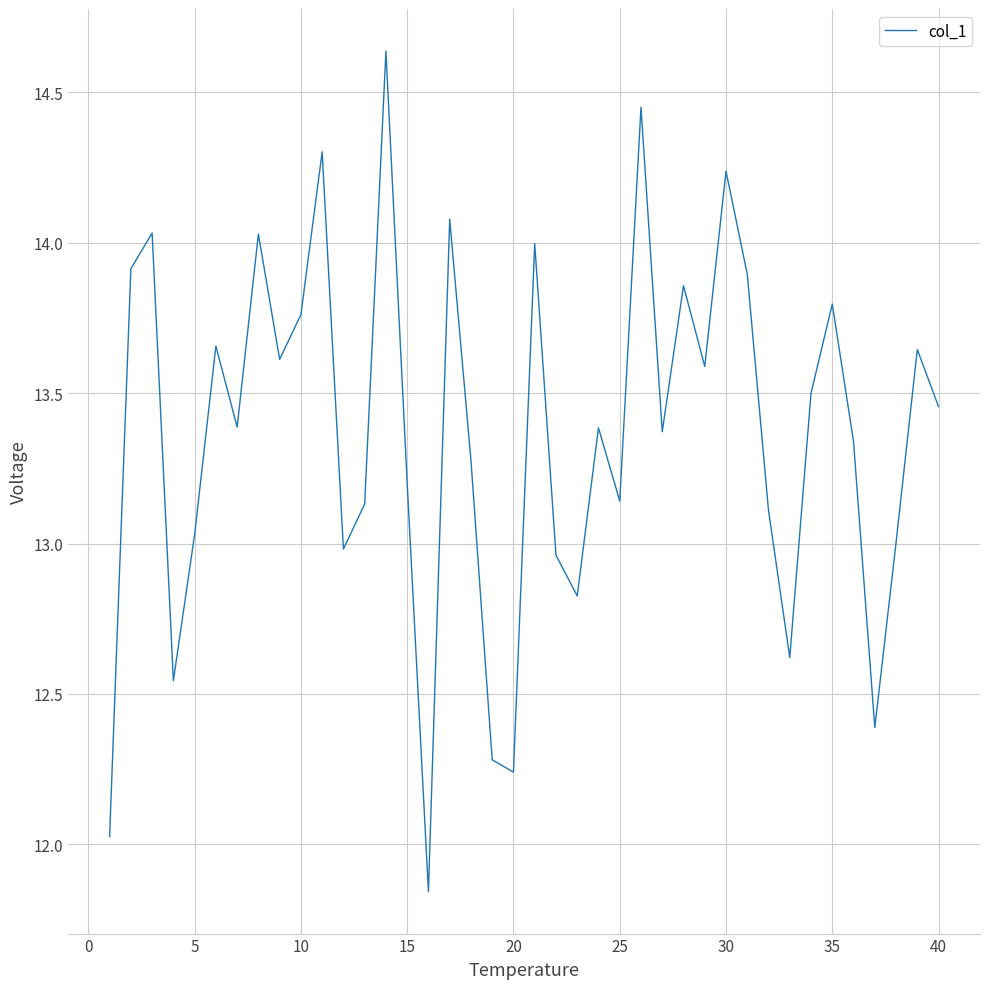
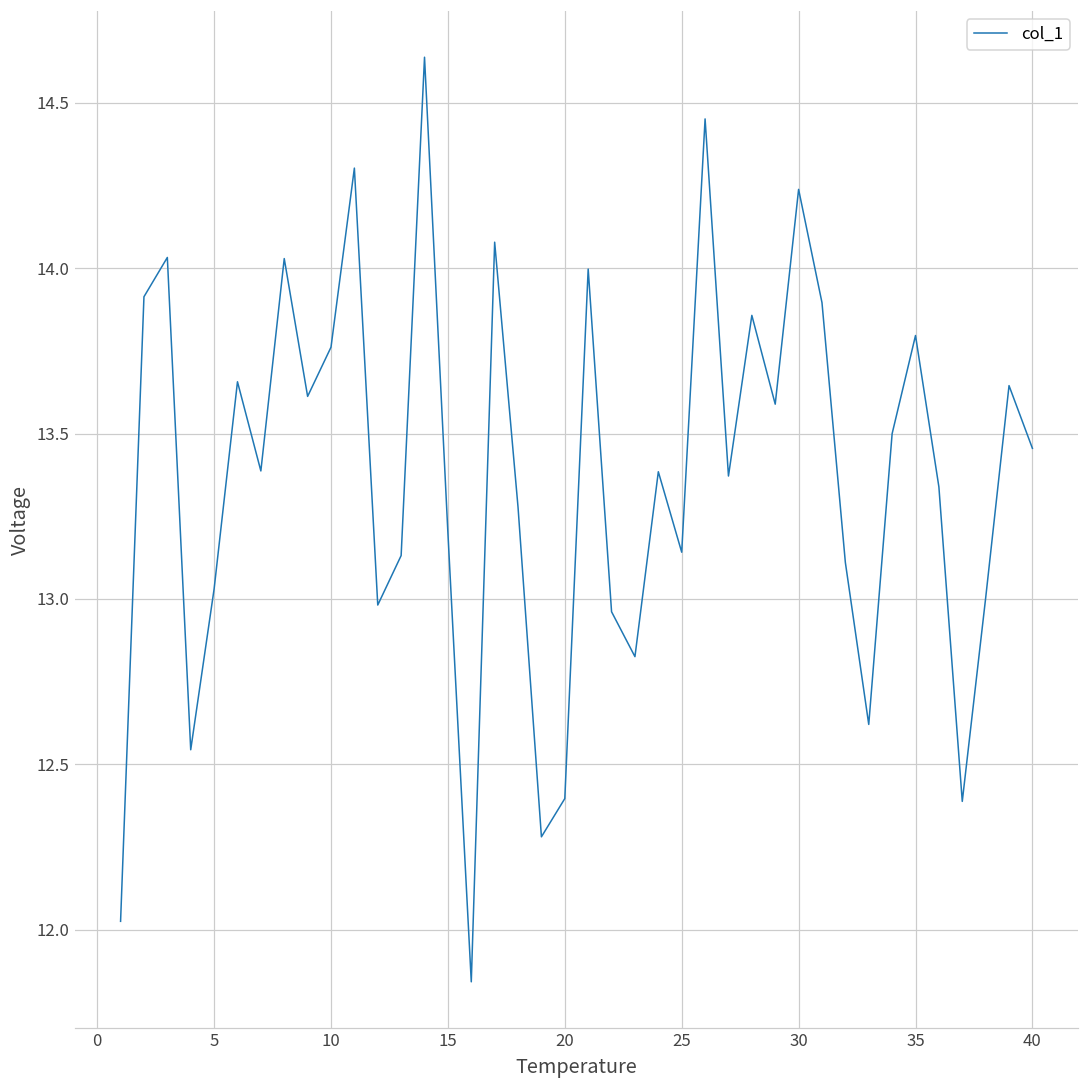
  {
    "5": 13.03,
    "10": 13.76,
    "15": 13.20,
-   "20": 12.24,
+   "20": 12.40,
    "25": 13.14,
    "30": 14.24,
    "35": 13.80,
    "40": 13.46
  }
